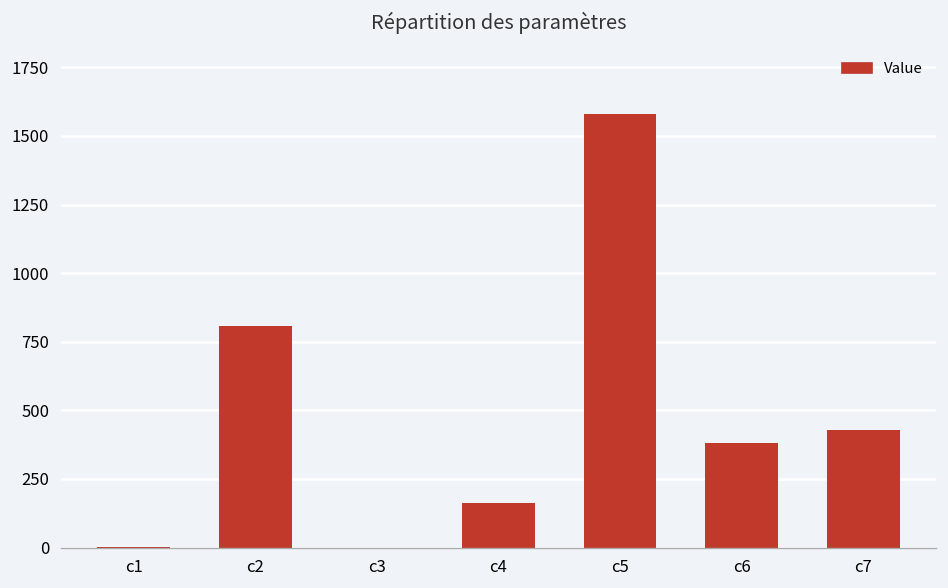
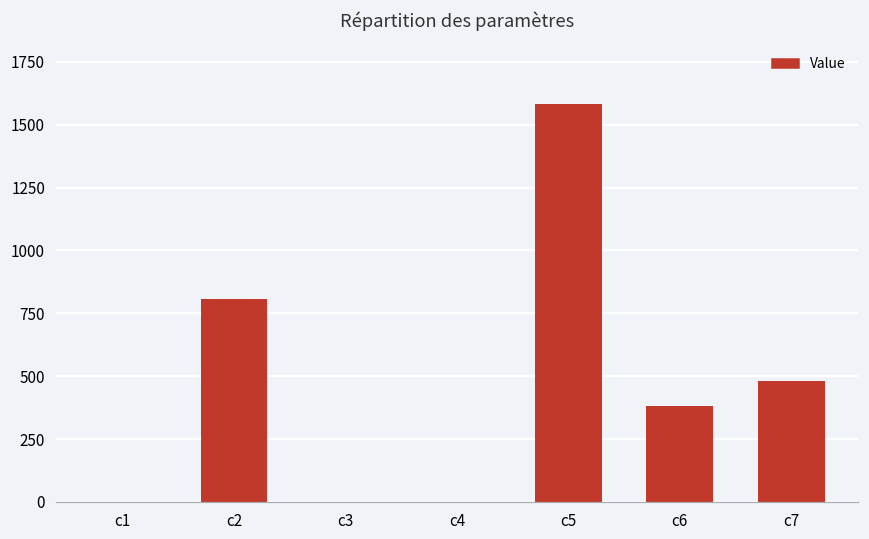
  {
    "c2": 810,
-   "c4": 160,
+   "c4": 0,
    "c5": 1580,
    "c6": 380,
-   "c7": 430
+   "c7": 480
  }
